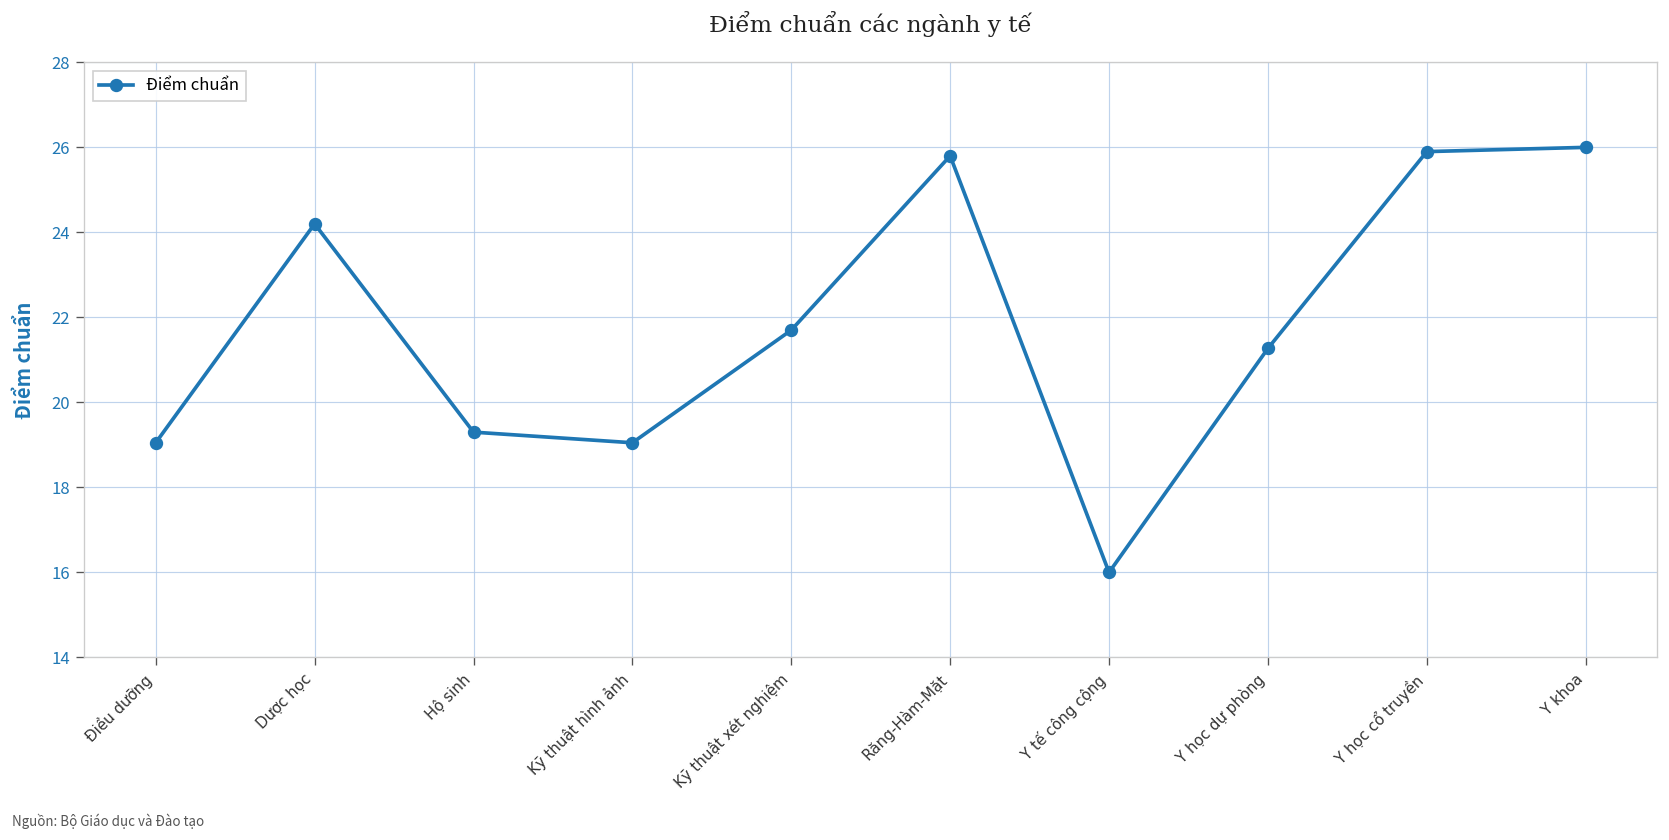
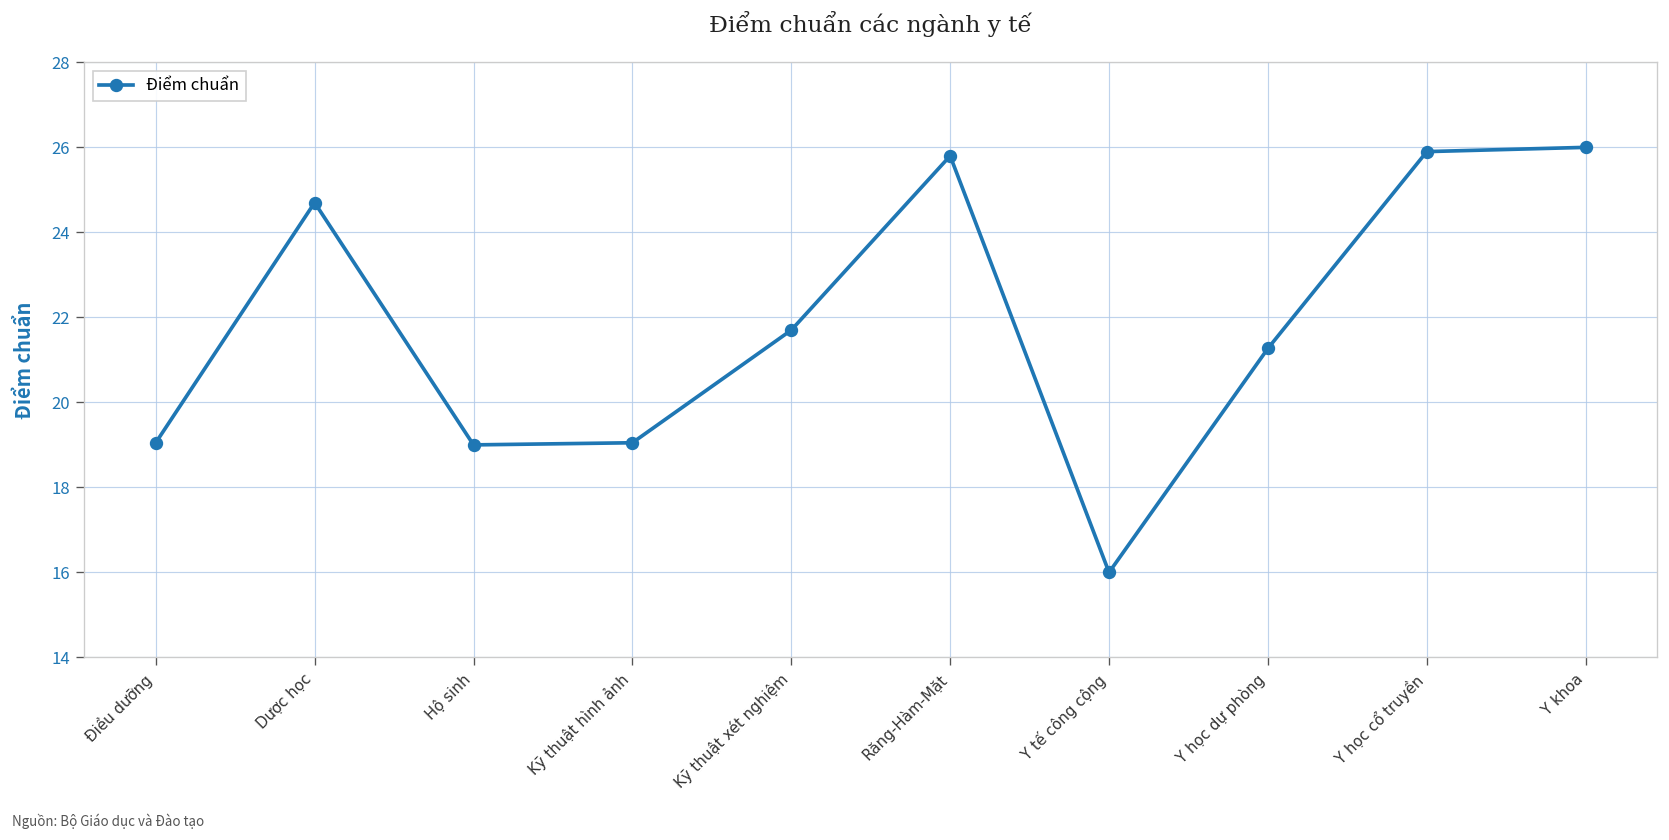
  {
    "Điều dưỡng": 19.1,
-   "Dược học": 24.2,
-   "Hộ sinh": 19.3,
+   "Dược học": 24.7,
+   "Hộ sinh": 19.0,
    "Kỹ thuật hình ảnh": 19.1,
    "Kỹ thuật xét nghiệm": 21.7,
    "Răng-Hàm-Mặt": 25.8,
    "Y tế công cộng": 16.0,
    "Y học dự phòng": 21.3,
    "Y học cổ truyền": 25.9,
    "Y khoa": 26.0
  }
